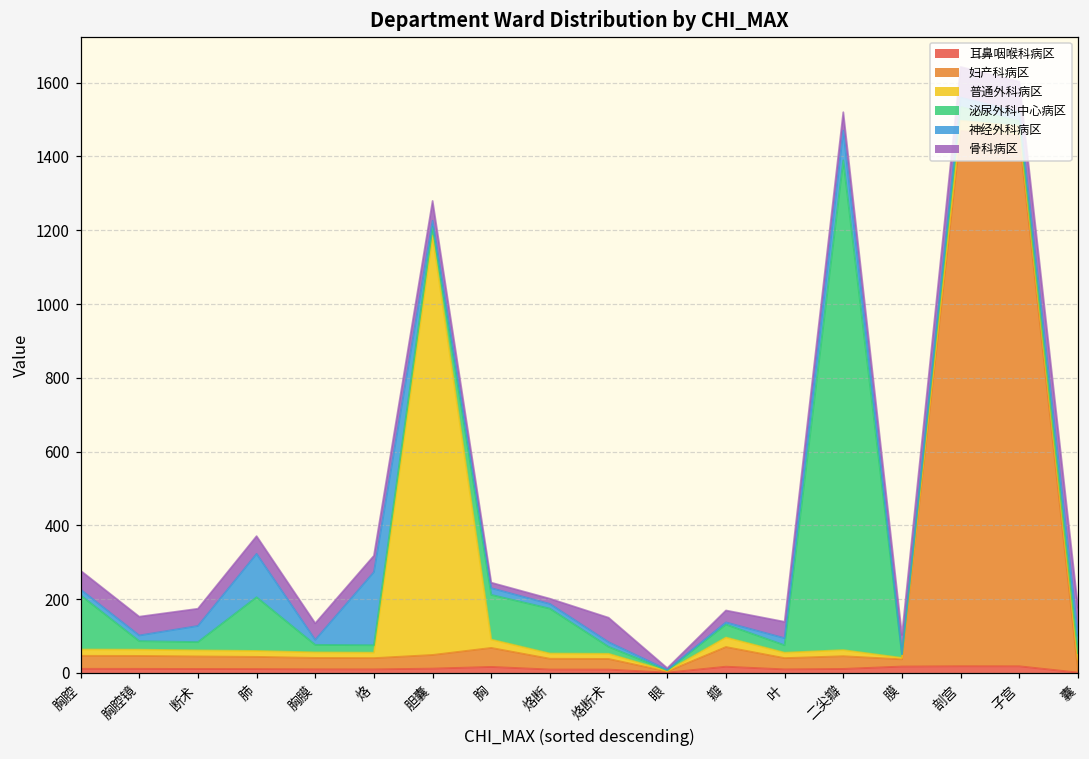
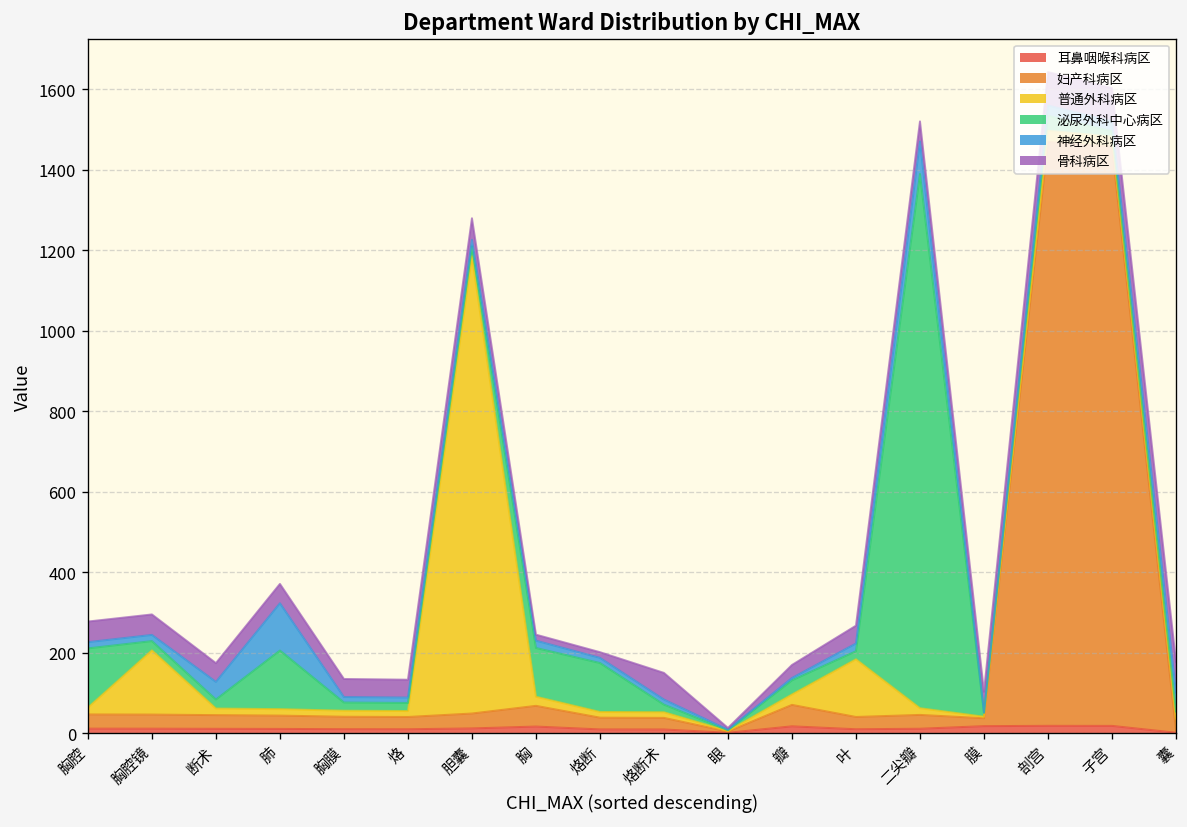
  {
    "普通外科病区": {
      "胸腔": 20,
-     "胸腔镜": 20,
+     "胸腔镜": 160,
      "断术": 20,
      "肺": 20,
      "胸膜": 10,
      "烙": 10,
      "胆囊": 1140,
      "胸": 20,
      "烙断": 10,
      "烙断术": 10,
      "瓣": 30,
-     "叶": 10,
+     "叶": 140,
      "二尖瓣": 20,
      "囊": 30
    },
    "泌尿外科中心病区": {
      "胸腔": 150,
      "胸腔镜": 20,
      "断术": 20,
      "肺": 150,
      "胸膜": 20,
      "烙": 20,
      "胆囊": 20,
      "胸": 120,
      "烙断": 120,
      "烙断术": 20,
      "叶": 20,
      "二尖瓣": 1330,
      "囊": 20
    },
    "神经外科病区": {
      "胸腔": 20,
      "胸腔镜": 20,
      "断术": 40,
      "肺": 120,
      "胸膜": 10,
-     "烙": 200,
+     "烙": 10,
      "胆囊": 20,
      "胸": 20,
      "烙断": 10,
      "烙断术": 10,
      "叶": 20,
      "二尖瓣": 80,
      "囊": 50
    },
    "骨科病区": {
      "胸腔": 50,
      "胸腔镜": 50,
      "断术": 50,
      "肺": 50,
      "胸膜": 40,
      "烙": 40,
      "胆囊": 50,
      "胸": 10,
      "烙断": 10,
      "烙断术": 70,
      "瓣": 30,
      "叶": 40,
      "二尖瓣": 50,
      "膜": 50,
      "囊": 80
    }
  }
